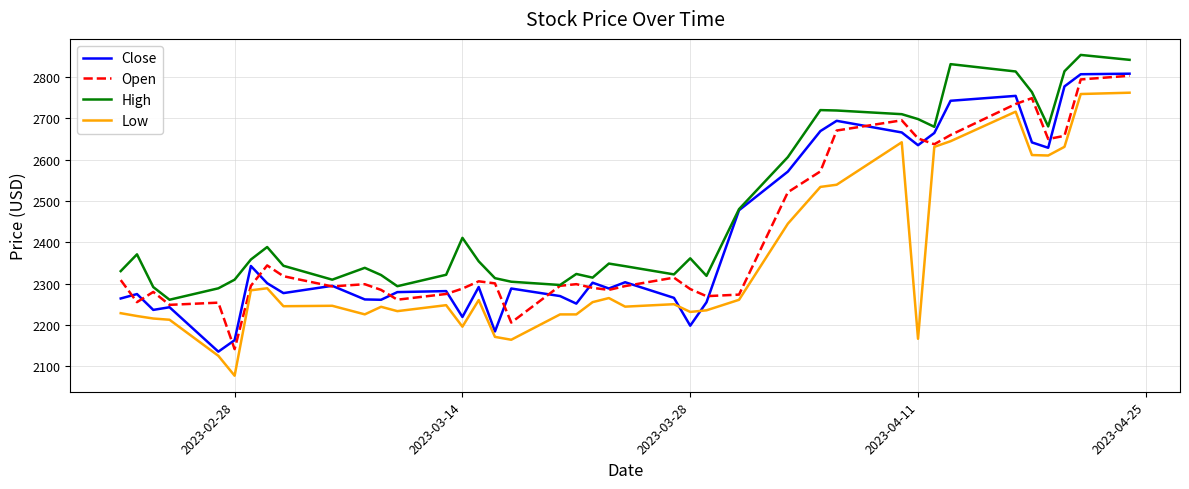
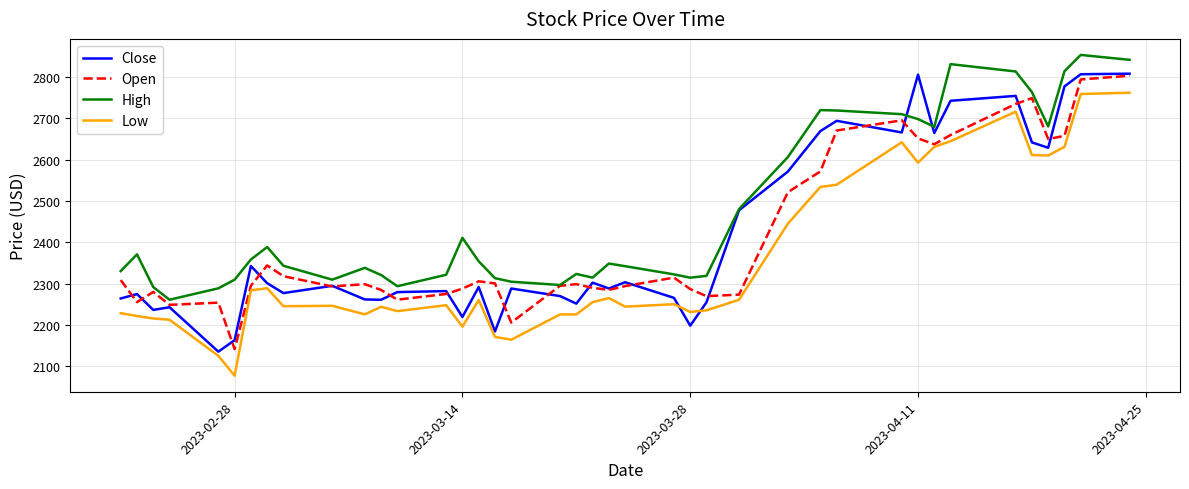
  {
    "Close": {
      "2023-02-28": 2160,
      "2023-03-14": 2220,
      "2023-03-28": 2200,
-     "2023-04-11": 2630
+     "2023-04-11": 2810
    },
    "Open": {
      "2023-02-28": 2140,
      "2023-03-14": 2290,
      "2023-03-28": 2290,
      "2023-04-11": 2650
    },
    "High": {
      "2023-02-28": 2310,
      "2023-03-14": 2410,
-     "2023-03-28": 2360,
+     "2023-03-28": 2310,
      "2023-04-11": 2700
    },
    "Low": {
      "2023-02-28": 2080,
      "2023-03-14": 2200,
      "2023-03-28": 2230,
-     "2023-04-11": 2170
+     "2023-04-11": 2590
    }
  }
